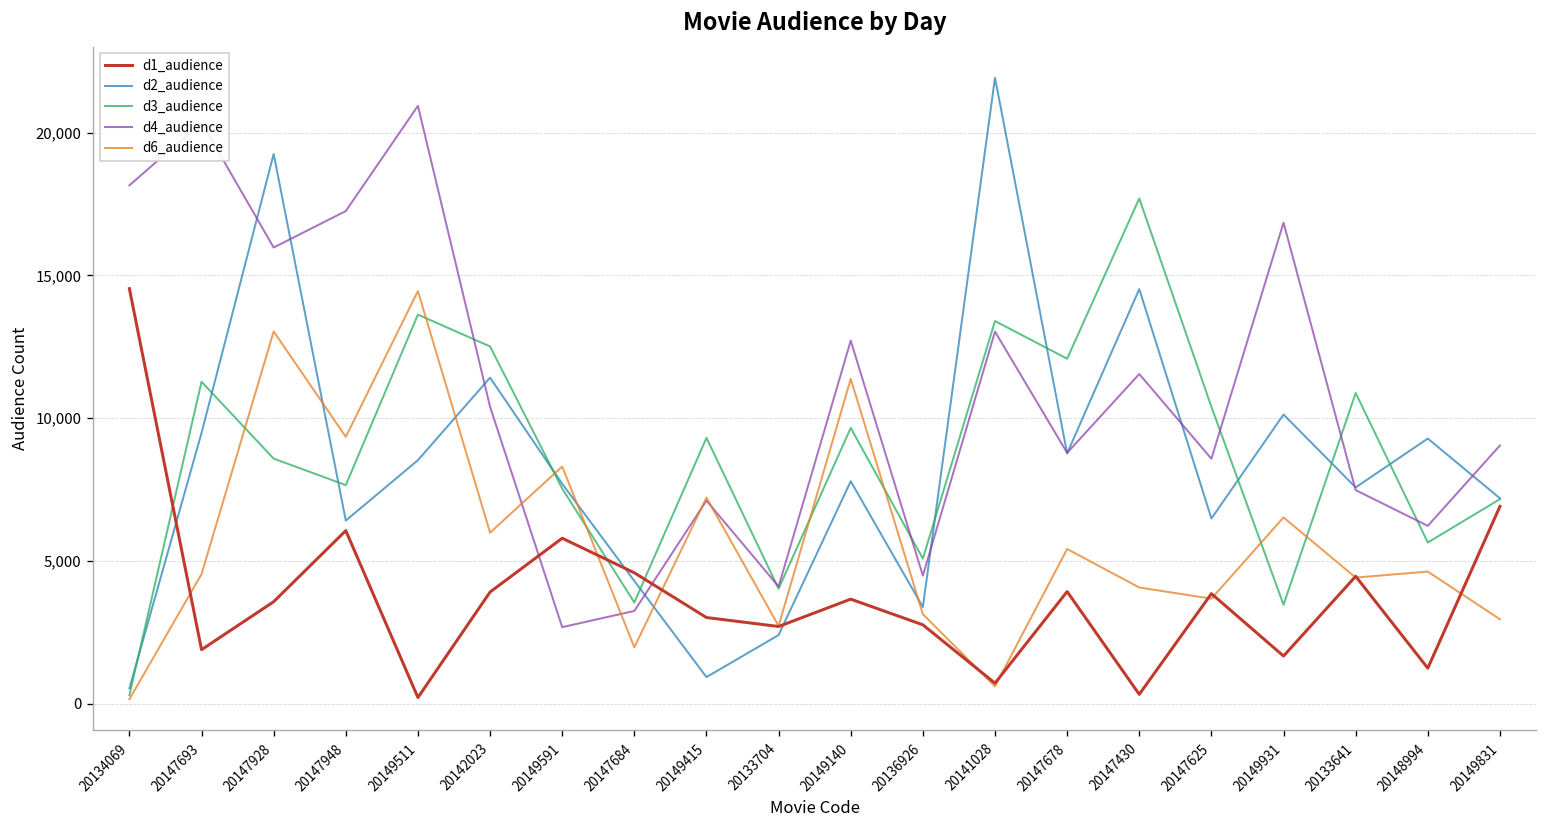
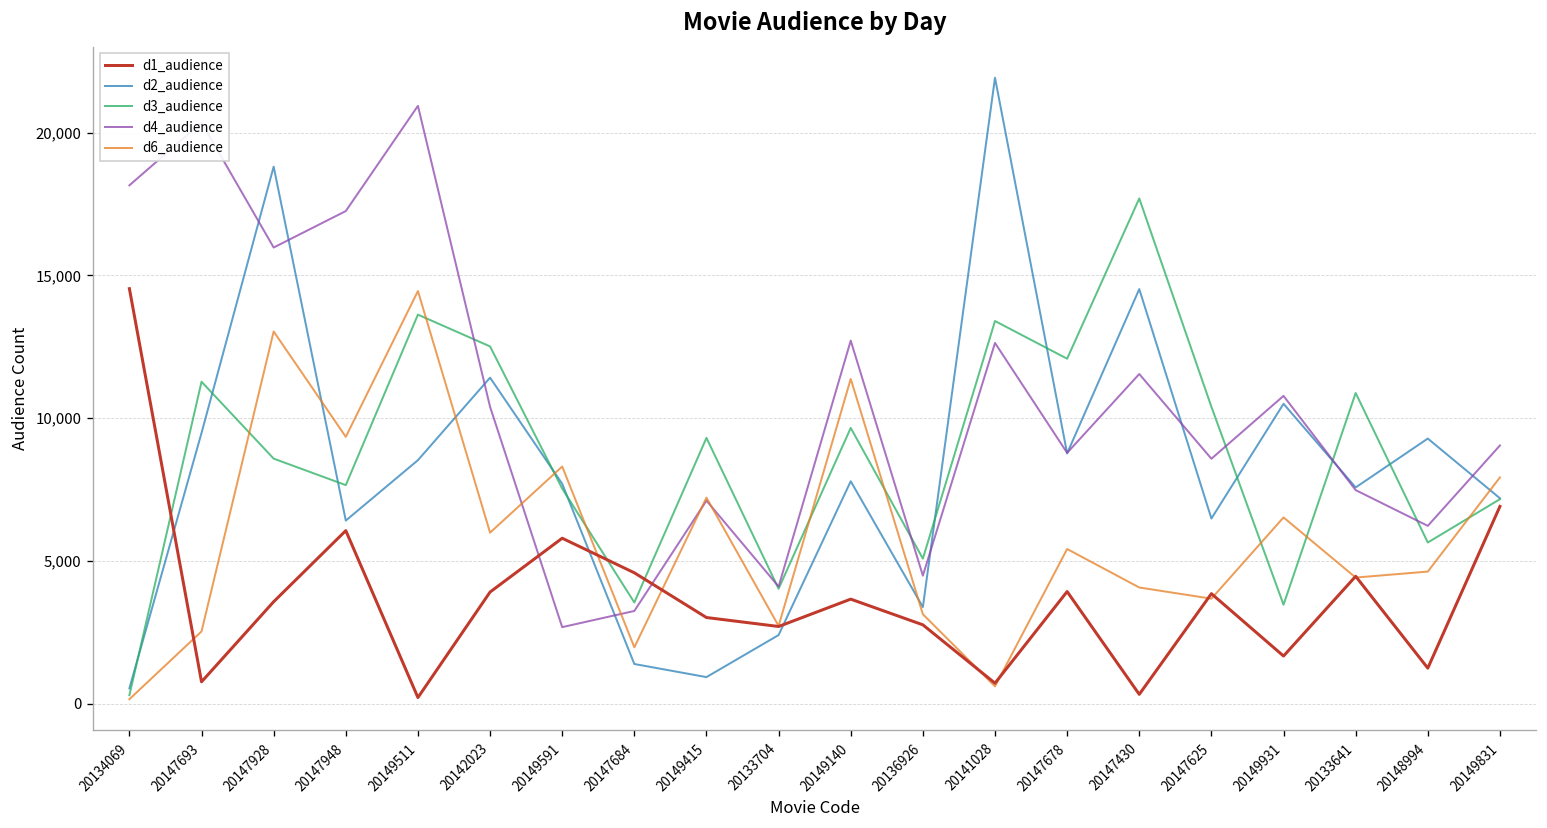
  {
    "d1_audience": {
      "20134069": "14,500",
-     "20147693": "1,900",
+     "20147693": "800",
      "20147928": "3,600",
      "20147948": "6,100",
      "20149511": "200",
      "20142023": "3,900",
      "20149591": "5,800",
      "20147684": "4,600",
      "20149415": "3,000",
      "20149140": "3,700",
      "20136926": "2,800",
      "20141028": "700",
      "20147678": "3,900",
      "20147430": "300",
      "20147625": "3,900",
      "20149931": "1,700",
      "20148994": "1,200",
      "20149831": "6,900"
    },
    "d2_audience": {
      "20134069": "500",
      "20147693": "9,500",
-     "20147928": "19,300",
+     "20147928": "18,800",
      "20147948": "6,400",
      "20149511": "8,500",
      "20142023": "11,400",
      "20149591": "7,700",
-     "20147684": "4,300",
+     "20147684": "1,400",
      "20149415": "900",
      "20133704": "2,400",
      "20149140": "7,800",
      "20136926": "3,400",
      "20141028": "21,900",
      "20147430": "14,500",
      "20147625": "6,500",
-     "20149931": "10,100",
+     "20149931": "10,500",
      "20148994": "9,300"
    },
    "d3_audience": {
      "20134069": "300",
      "20147693": "11,300",
      "20147928": "8,600",
      "20147948": "7,700",
      "20149511": "13,600",
      "20142023": "12,500",
      "20149591": "7,500",
      "20147684": "3,500",
      "20149415": "9,300",
      "20149140": "9,700",
      "20136926": "5,100",
      "20141028": "13,400",
      "20147678": "12,100",
      "20147430": "17,700",
      "20147625": "10,400",
      "20149931": "3,500",
      "20133641": "10,900",
      "20148994": "5,600"
    },
    "d4_audience": {
      "20134069": "18,200",
      "20147928": "16,000",
      "20147948": "17,300",
      "20149511": "20,900",
      "20142023": "10,400",
      "20149591": "2,700",
      "20147684": "3,200",
      "20149140": "12,700",
      "20136926": "4,500",
-     "20141028": "13,000",
+     "20141028": "12,600",
      "20147430": "11,500",
      "20147625": "8,600",
-     "20149931": "16,800",
+     "20149931": "10,800",
      "20148994": "6,200",
      "20149831": "9,000"
    },
    "d6_audience": {
      "20134069": "200",
-     "20147693": "4,500",
+     "20147693": "2,500",
      "20147928": "13,000",
      "20147948": "9,300",
      "20149511": "14,500",
      "20142023": "6,000",
      "20149591": "8,300",
      "20147684": "2,000",
      "20149140": "11,400",
      "20136926": "3,100",
      "20141028": "600",
      "20147678": "5,400",
      "20147430": "4,100",
      "20147625": "3,700",
      "20149931": "6,500",
      "20148994": "4,600",
-     "20149831": "3,000"
+     "20149831": "7,900"
    }
  }
